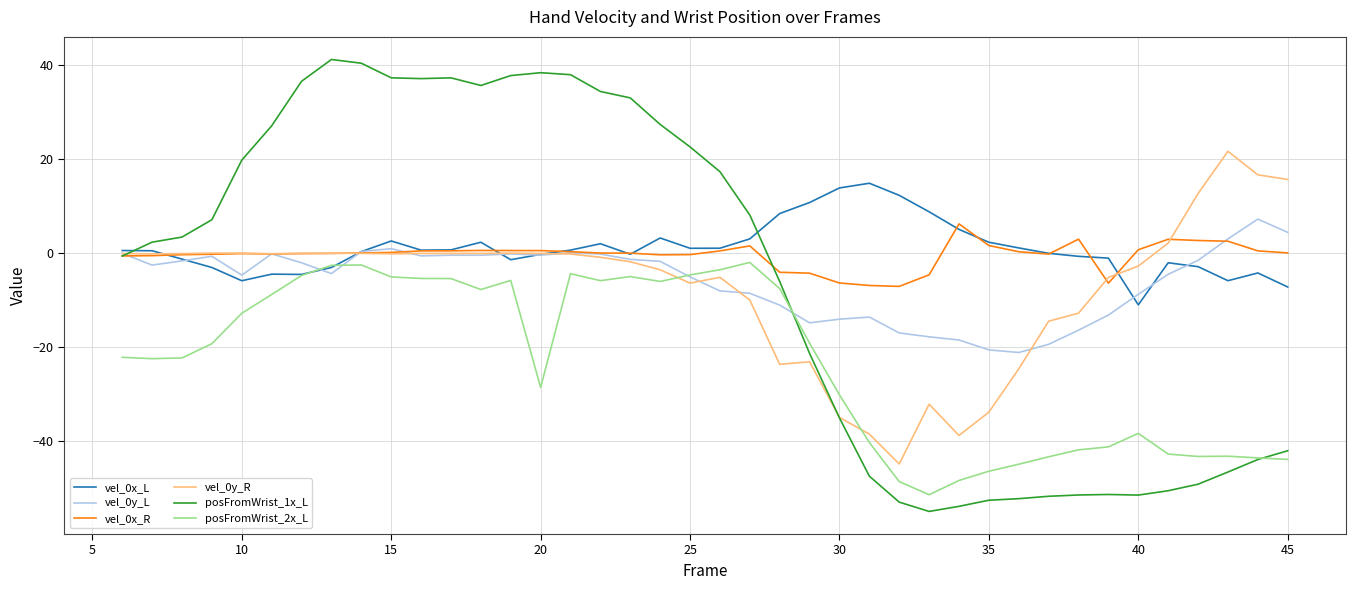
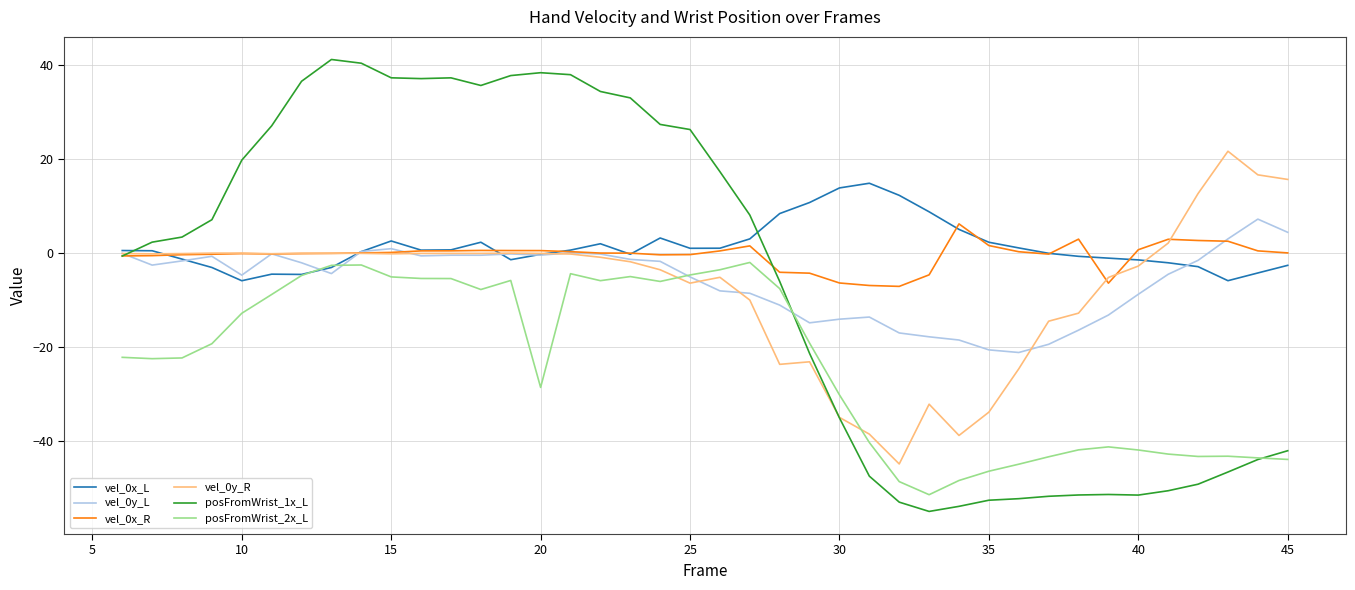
  {
    "vel_0x_L": {
      "10": -6,
      "15": 3,
      "25": 1,
      "30": 14,
      "35": 2,
-     "40": -11,
-     "45": -7
+     "40": -1,
+     "45": -3
    },
    "vel_0y_L": {
      "10": -5,
      "15": 1,
      "30": -14,
      "35": -21,
      "40": -9,
      "45": 4
    },
    "vel_0x_R": {
      "20": 1,
      "25": 0,
      "30": -6,
      "35": 2,
      "40": 1,
      "45": 0
    },
    "vel_0y_R": {
      "25": -6,
      "35": -34,
      "40": -3,
      "45": 16
    },
    "posFromWrist_1x_L": {
      "10": 20,
      "15": 37,
      "20": 38,
-     "25": 23,
+     "25": 26,
      "35": -53,
      "40": -51,
      "45": -42
    },
    "posFromWrist_2x_L": {
      "10": -13,
      "15": -5,
      "20": -29,
      "30": -30,
      "35": -46,
-     "40": -38,
+     "40": -42,
      "45": -44
    }
  }
